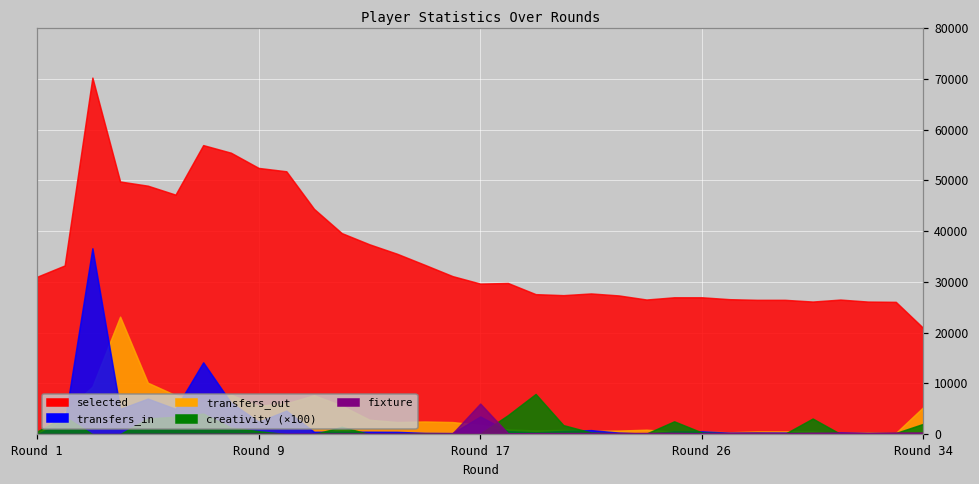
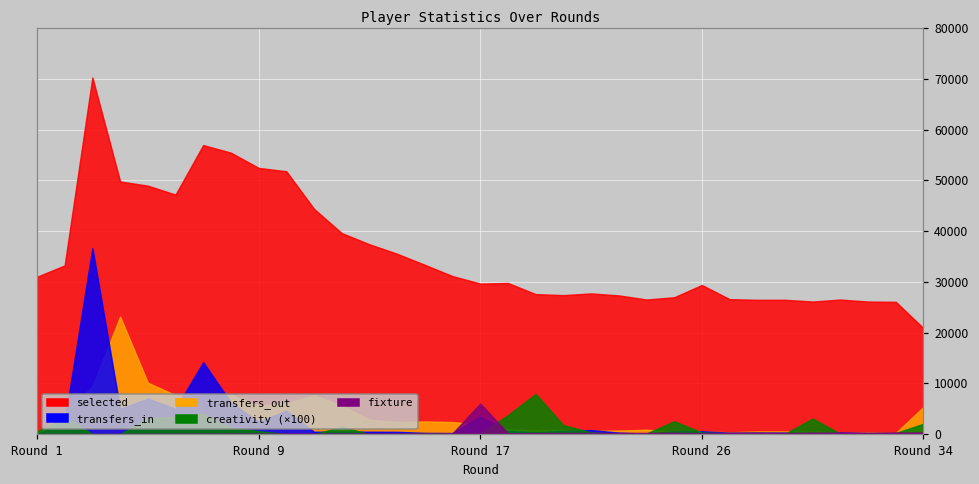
  {
    "selected": {
      "Round 1": 31000,
      "Round 9": 52000,
      "Round 17": 30000,
-     "Round 26": 27000,
+     "Round 26": 29000,
      "Round 34": 21000
    },
    "transfers_out": {
      "Round 17": 2000,
      "Round 34": 5000
    },
    "transfers_in": {
      "Round 17": 3000
    },
    "creativity (×100)": {
      "Round 34": 2000
    },
    "fixture": {
      "Round 17": 6000
    }
  }
